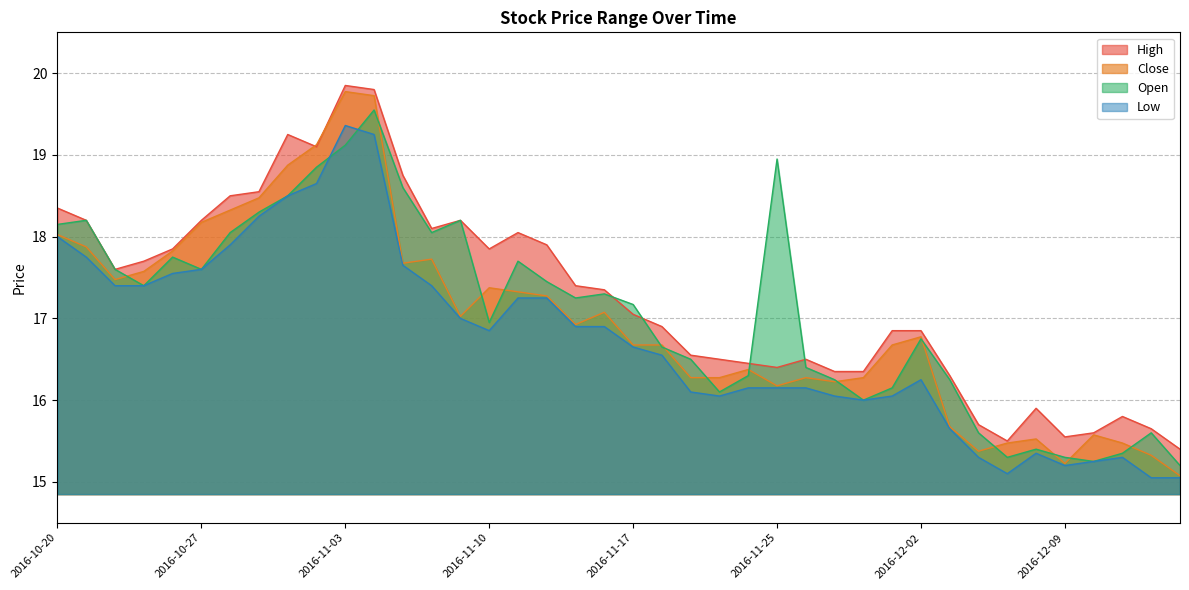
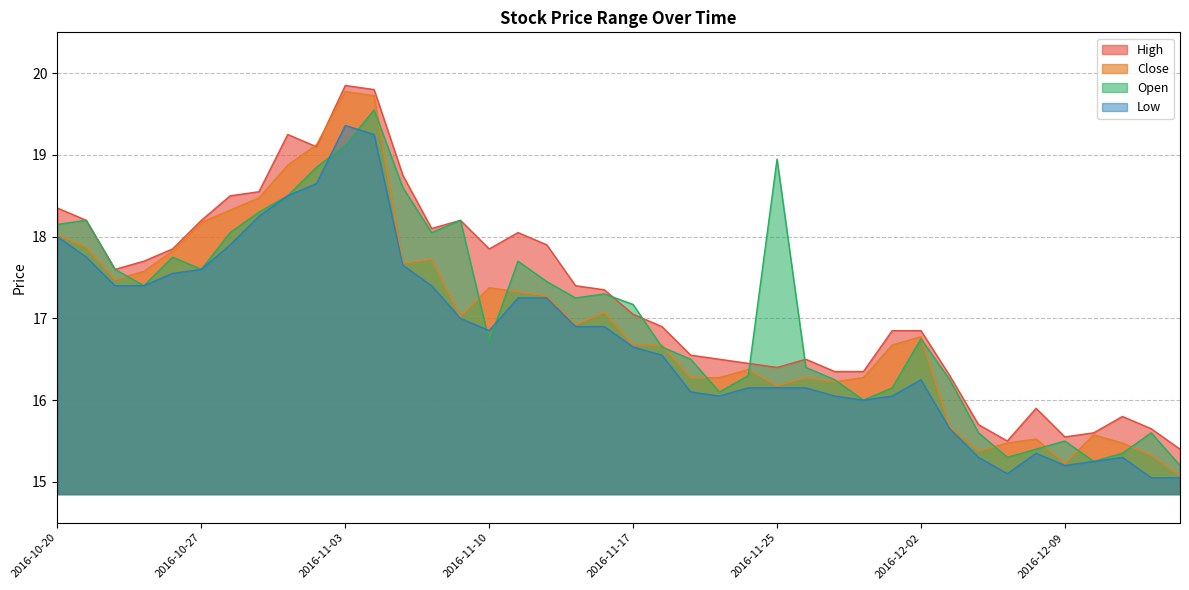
  {
    "Open": {
      "2016-10-20": 18.2,
      "2016-11-03": 19.1,
-     "2016-11-10": 17.0,
+     "2016-11-10": 16.7,
      "2016-11-17": 17.2,
      "2016-11-25": 19.0,
-     "2016-12-09": 15.3
+     "2016-12-09": 15.5
    },
    "Low": {
      "2016-11-03": 19.4,
      "2016-11-10": 16.9,
      "2016-12-02": 16.3
    }
  }
